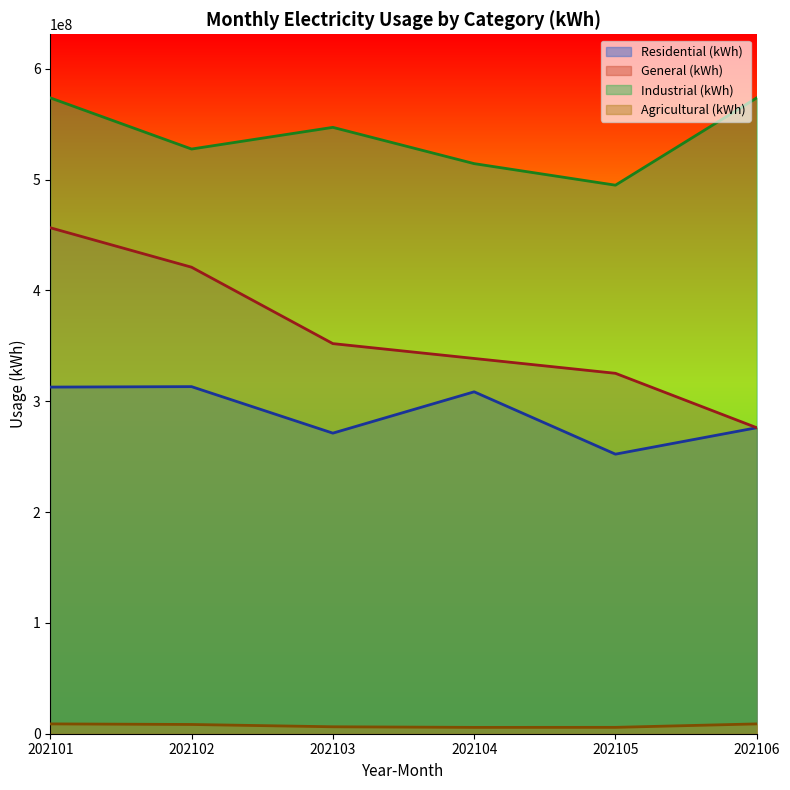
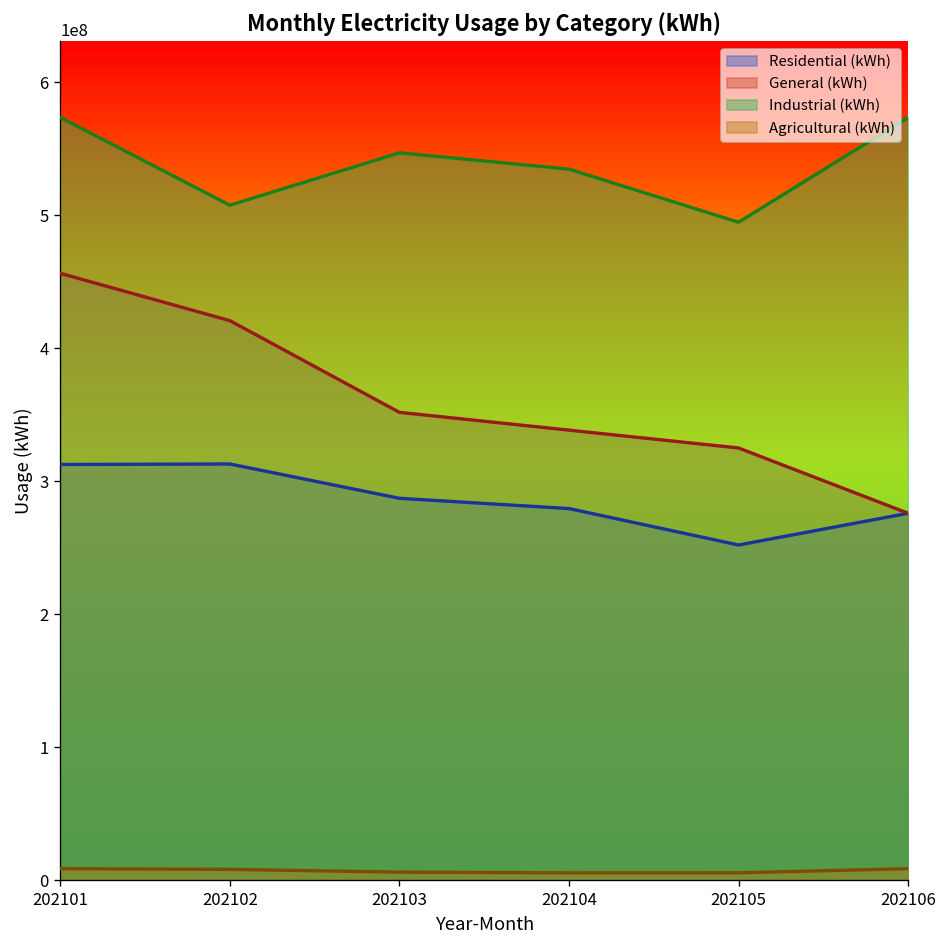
  {
    "Residential (kWh)": {
      "202101": 313000000,
      "202102": 313000000,
-     "202103": 271000000,
-     "202104": 308000000,
+     "202103": 287000000,
+     "202104": 280000000,
      "202105": 252000000
    },
    "Industrial (kWh)": {
      "202101": 574000000,
-     "202102": 528000000,
+     "202102": 508000000,
      "202103": 547000000,
-     "202104": 514000000,
+     "202104": 535000000,
      "202105": 495000000,
      "202106": 574000000
    }
  }
